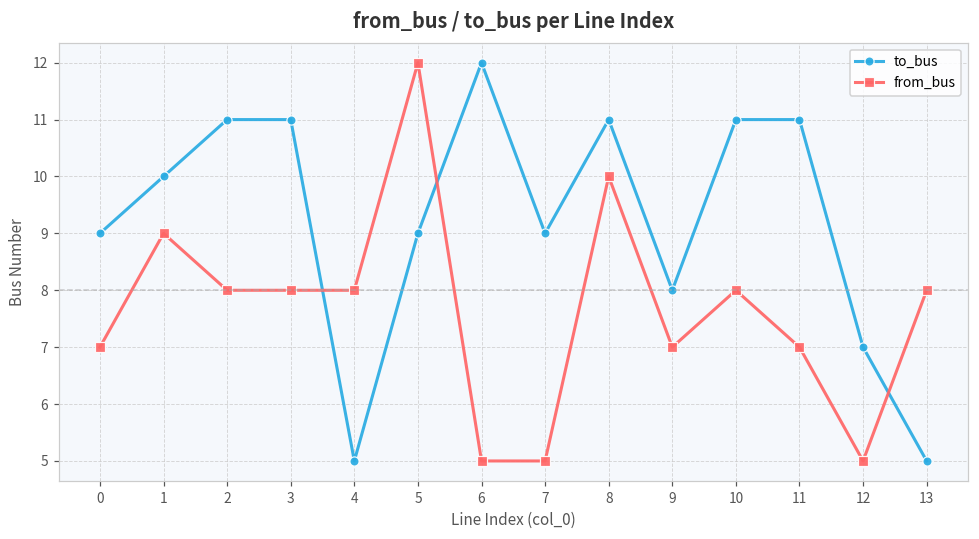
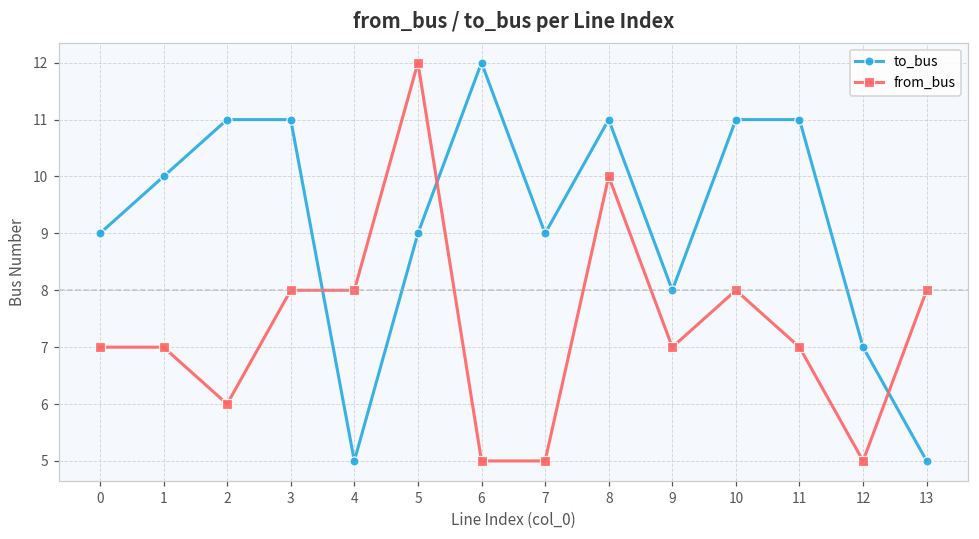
  {
    "to_bus": {
      "0": 9,
      "1": 10,
      "2": 11,
      "3": 11,
      "4": 5,
      "5": 9,
      "6": 12,
      "7": 9,
      "8": 11,
      "9": 8,
      "10": 11,
      "11": 11,
      "12": 7,
      "13": 5
    },
    "from_bus": {
      "0": 7,
-     "1": 9,
-     "2": 8,
+     "1": 7,
+     "2": 6,
      "3": 8,
      "4": 8,
      "5": 12,
      "6": 5,
      "7": 5,
      "8": 10,
      "9": 7,
      "10": 8,
      "11": 7,
      "12": 5,
      "13": 8
    }
  }
